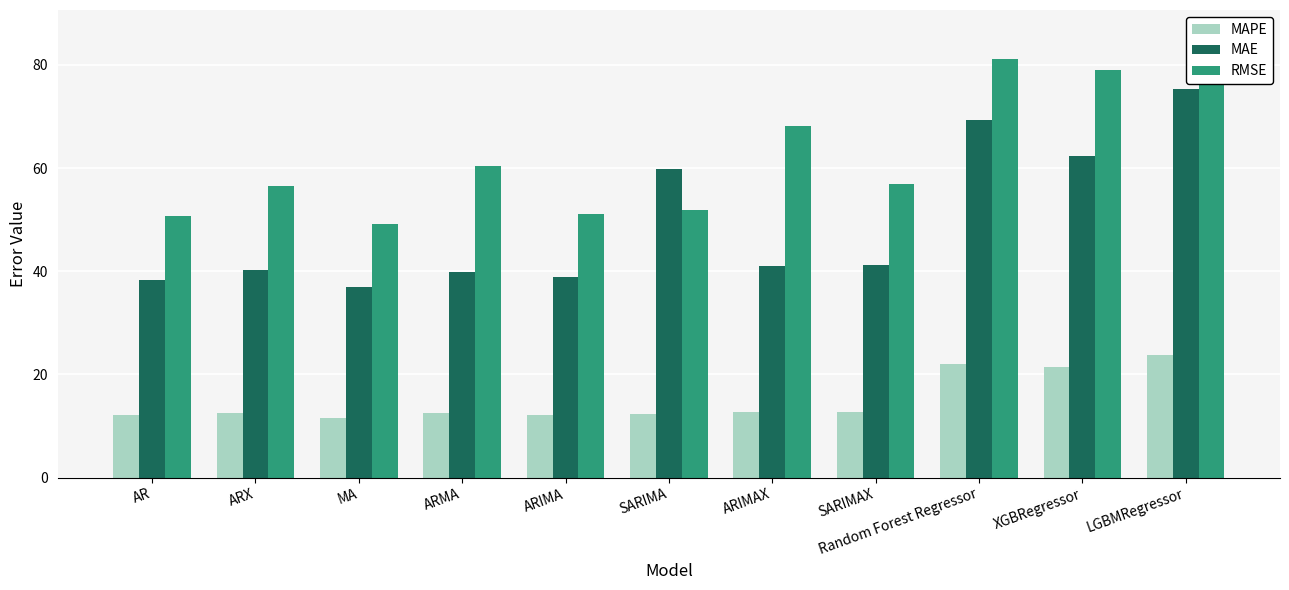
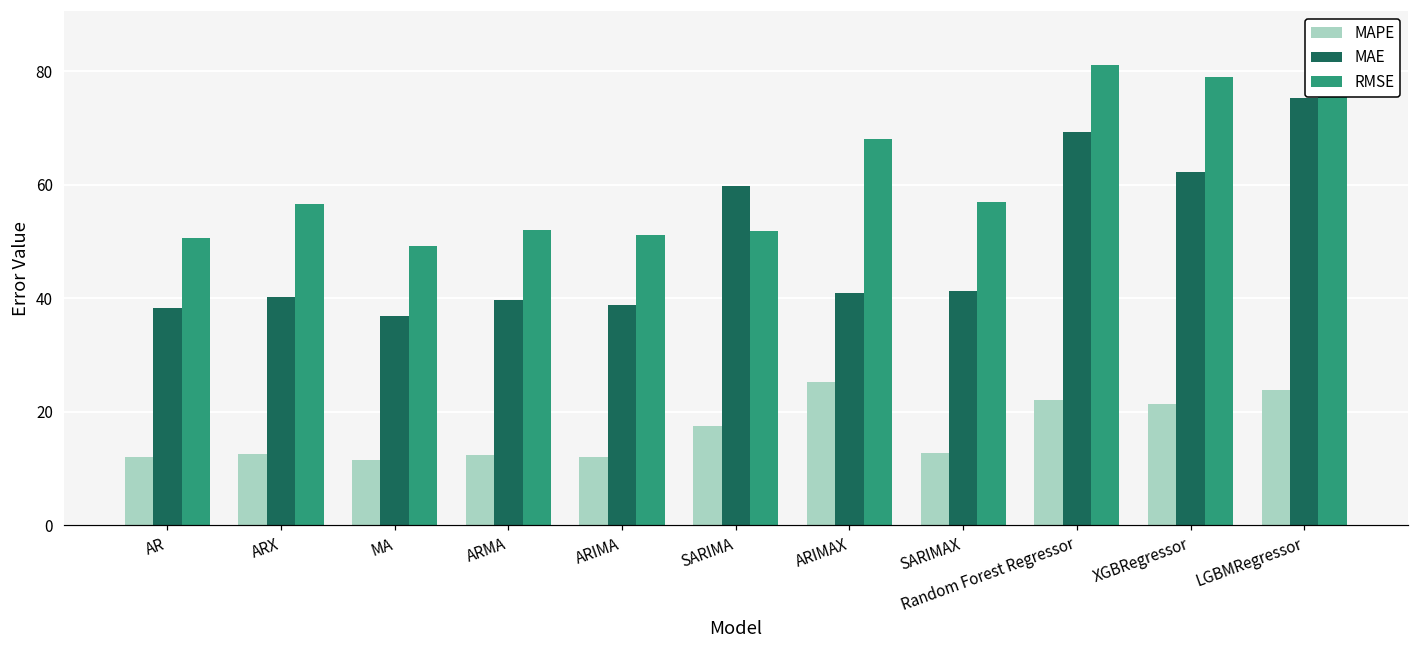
  {
    "MAPE": {
      "AR": 12,
      "ARX": 13,
      "MA": 12,
      "ARMA": 12,
      "ARIMA": 12,
-     "SARIMA": 12,
-     "ARIMAX": 13,
+     "SARIMA": 17,
+     "ARIMAX": 25,
      "SARIMAX": 13,
      "Random Forest Regressor": 22,
      "XGBRegressor": 21,
      "LGBMRegressor": 24
    },
    "MAE": {
      "AR": 38,
      "ARX": 40,
      "MA": 37,
      "ARMA": 40,
      "ARIMA": 39,
      "SARIMA": 60,
      "ARIMAX": 41,
      "SARIMAX": 41,
      "Random Forest Regressor": 69,
      "XGBRegressor": 62,
      "LGBMRegressor": 75
    },
    "RMSE": {
      "AR": 51,
      "ARX": 57,
      "MA": 49,
-     "ARMA": 60,
+     "ARMA": 52,
      "ARIMA": 51,
      "SARIMA": 52,
      "ARIMAX": 68,
      "SARIMAX": 57,
      "Random Forest Regressor": 81,
      "XGBRegressor": 79
    }
  }
